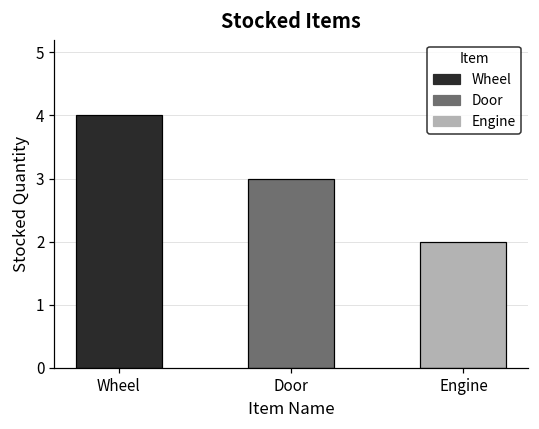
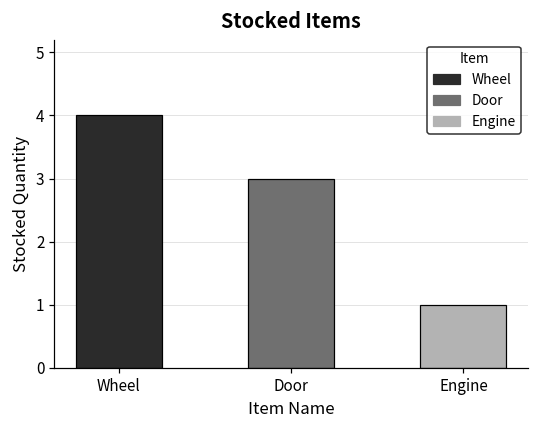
  {
    "Wheel": 4,
    "Door": 3,
-   "Engine": 2
+   "Engine": 1
  }
